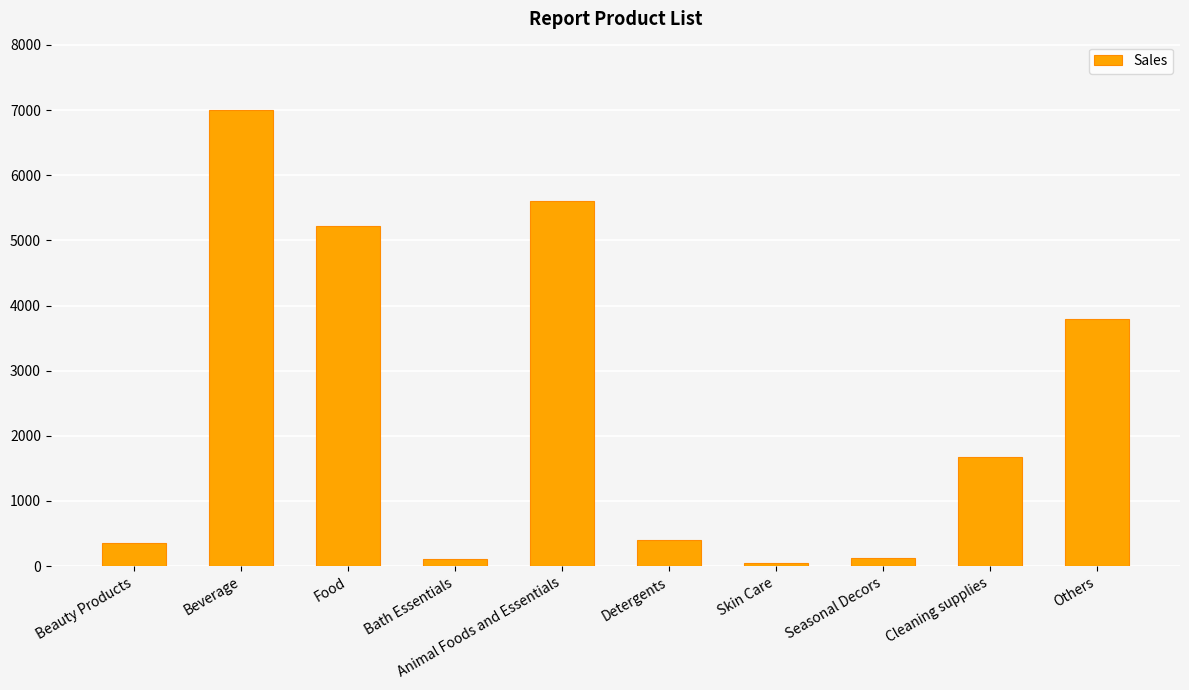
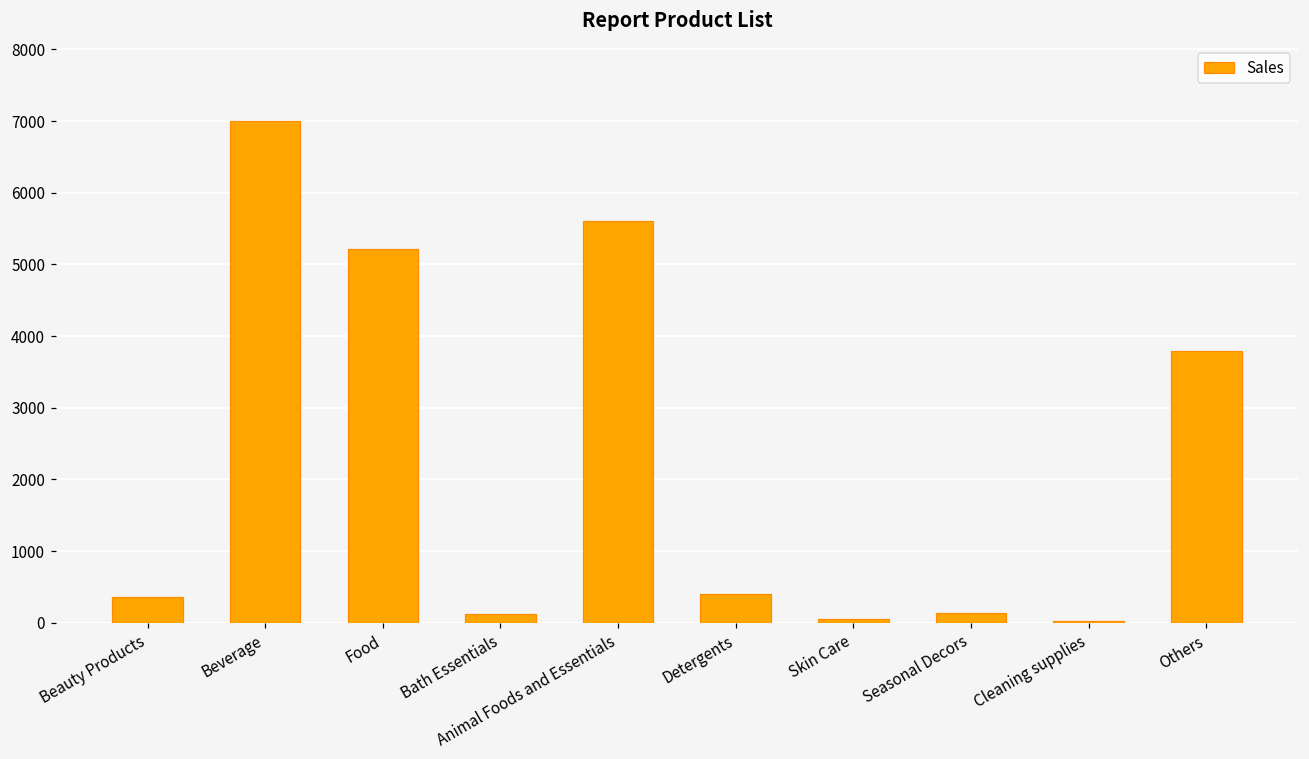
  {
    "Beauty Products": 400,
    "Beverage": 7000,
    "Food": 5200,
    "Bath Essentials": 100,
    "Animal Foods and Essentials": 5600,
    "Detergents": 400,
    "Skin Care": 100,
    "Seasonal Decors": 100,
-   "Cleaning supplies": 1700,
+   "Cleaning supplies": 0,
    "Others": 3800
  }
